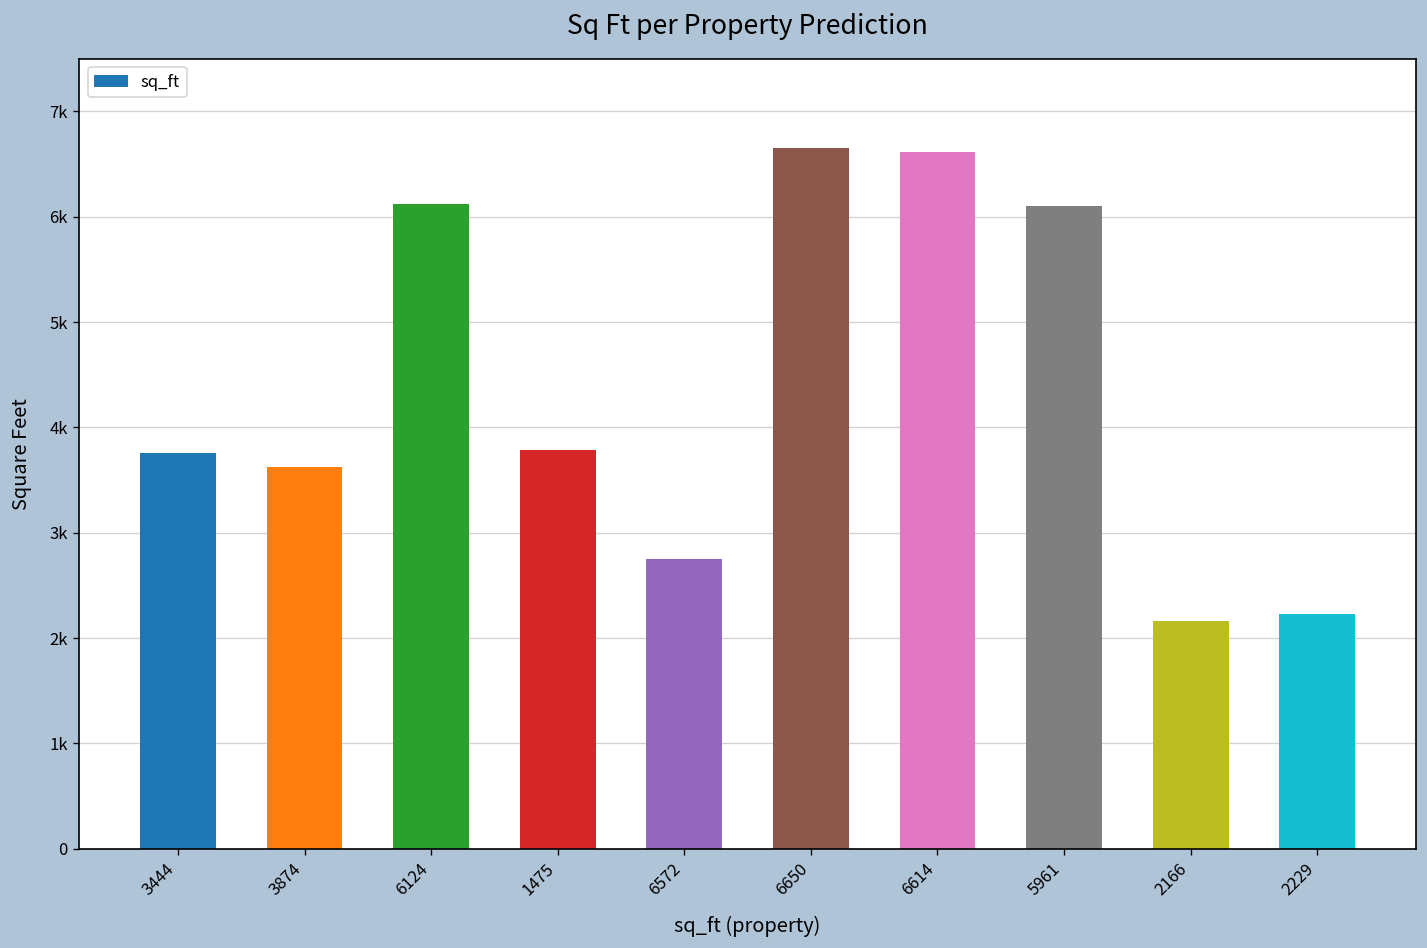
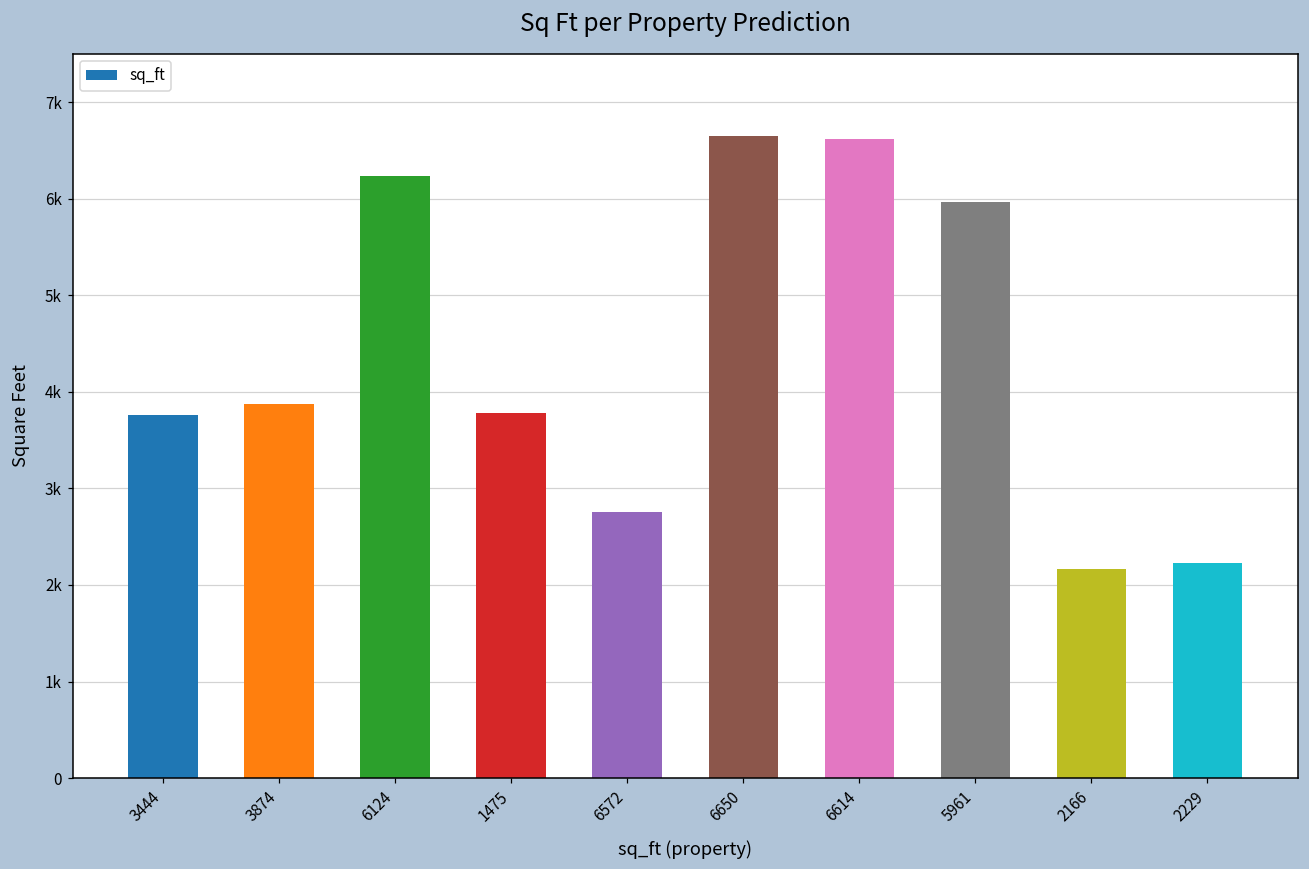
  {
    "3444": 3800,
-   "3874": 3600,
-   "6124": 6100,
+   "3874": 3900,
+   "6124": 6200,
    "1475": 3800,
    "6572": 2800,
    "6650": 6700,
    "6614": 6600,
-   "5961": 6100,
+   "5961": 6000,
    "2166": 2200,
    "2229": 2200
  }
